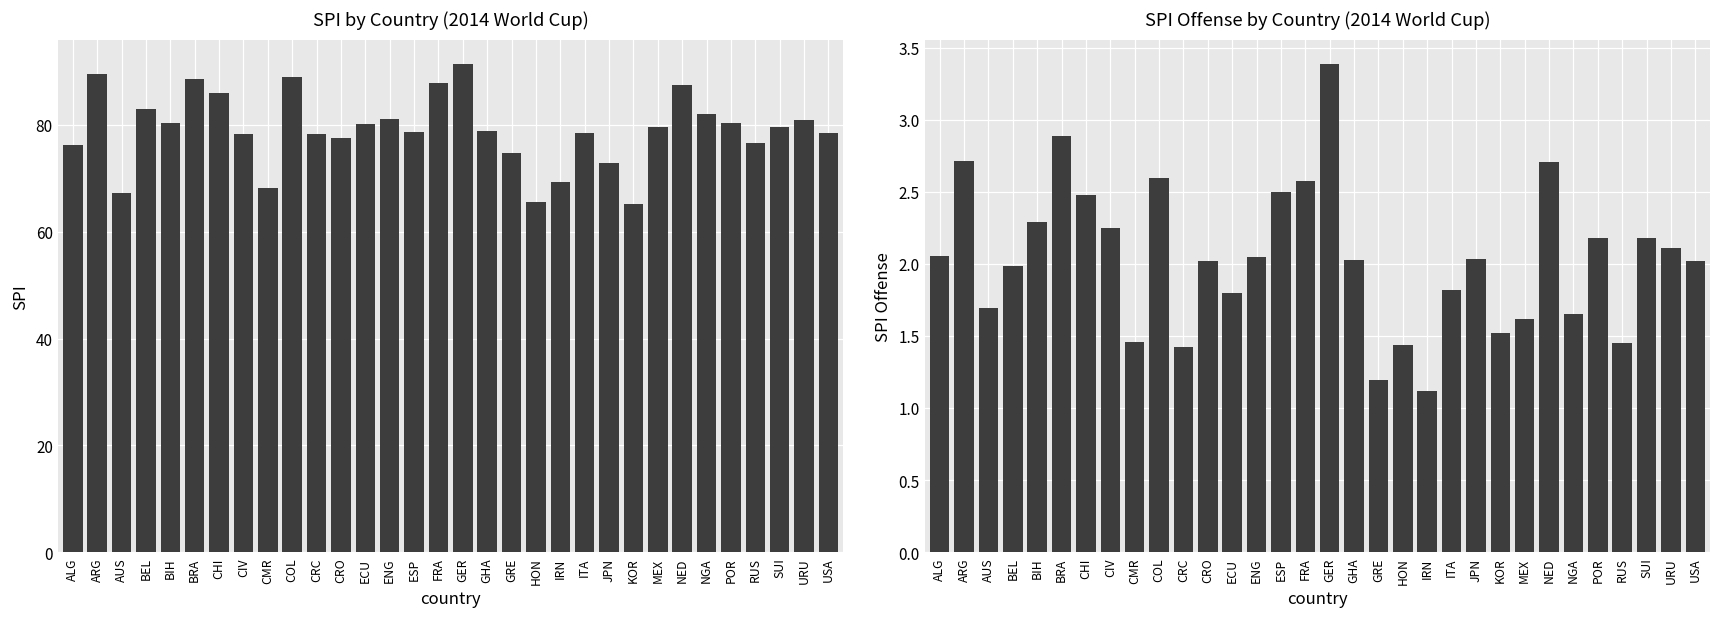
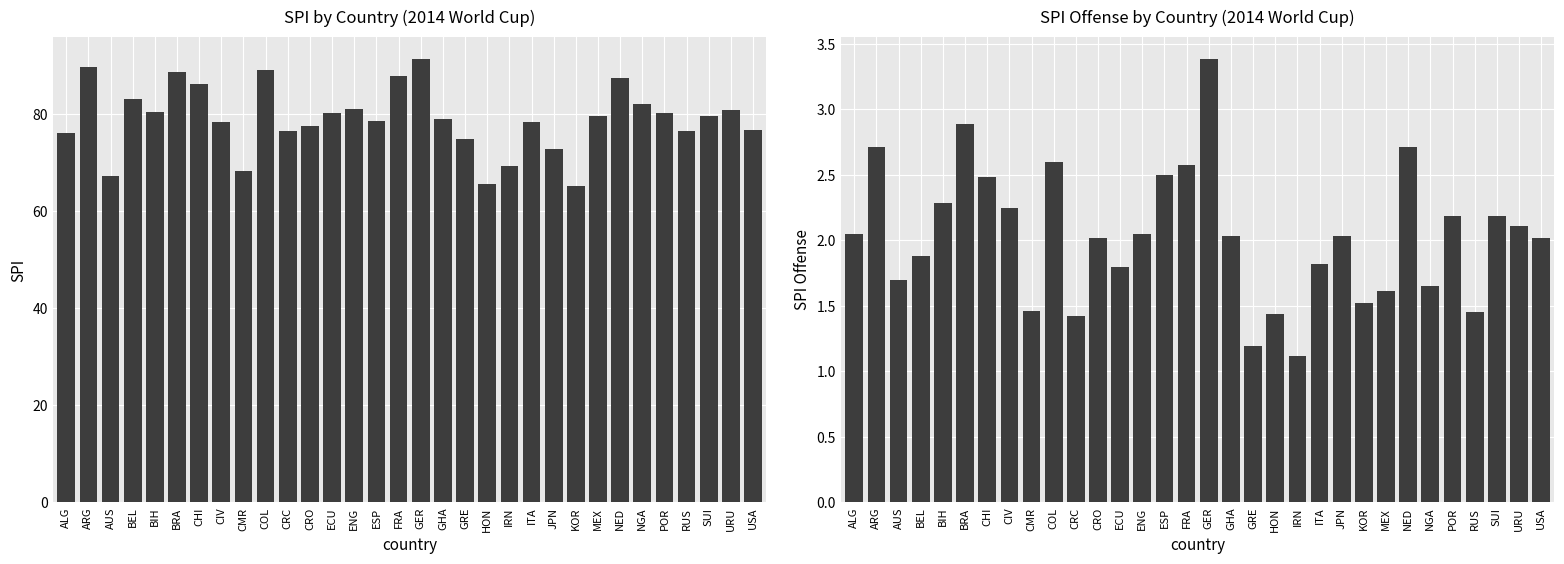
  {
    "SPI by Country (2014 World Cup)": {
      "ALG": 76,
      "ARG": 90,
      "AUS": 67,
      "BEL": 83,
      "BIH": 80,
      "BRA": 89,
      "CHI": 86,
      "CIV": 78,
      "CMR": 68,
      "COL": 89,
-     "CRC": 78,
+     "CRC": 76,
      "CRO": 78,
      "ECU": 80,
      "ENG": 81,
      "ESP": 79,
      "FRA": 88,
      "GER": 91,
      "GHA": 79,
      "GRE": 75,
      "HON": 66,
      "IRN": 69,
      "ITA": 78,
      "JPN": 73,
      "KOR": 65,
      "MEX": 80,
      "NED": 87,
      "NGA": 82,
      "POR": 80,
      "RUS": 77,
      "SUI": 80,
      "URU": 81,
-     "USA": 79
+     "USA": 77
    },
    "SPI Offense by Country (2014 World Cup)": {
      "ALG": 2.05,
      "ARG": 2.71,
      "AUS": 1.70,
-     "BEL": 1.99,
+     "BEL": 1.88,
      "BIH": 2.29,
      "BRA": 2.89,
      "CHI": 2.48,
      "CIV": 2.25,
      "CMR": 1.46,
      "COL": 2.60,
      "CRC": 1.43,
      "CRO": 2.02,
      "ECU": 1.80,
      "ENG": 2.05,
      "ESP": 2.50,
      "FRA": 2.58,
      "GER": 3.39,
      "GHA": 2.03,
      "GRE": 1.19,
      "HON": 1.44,
      "IRN": 1.12,
      "ITA": 1.82,
      "JPN": 2.04,
      "KOR": 1.52,
      "MEX": 1.62,
      "NED": 2.71,
      "NGA": 1.65,
      "POR": 2.18,
      "RUS": 1.45,
      "SUI": 2.18,
      "URU": 2.11,
      "USA": 2.02
    }
  }
